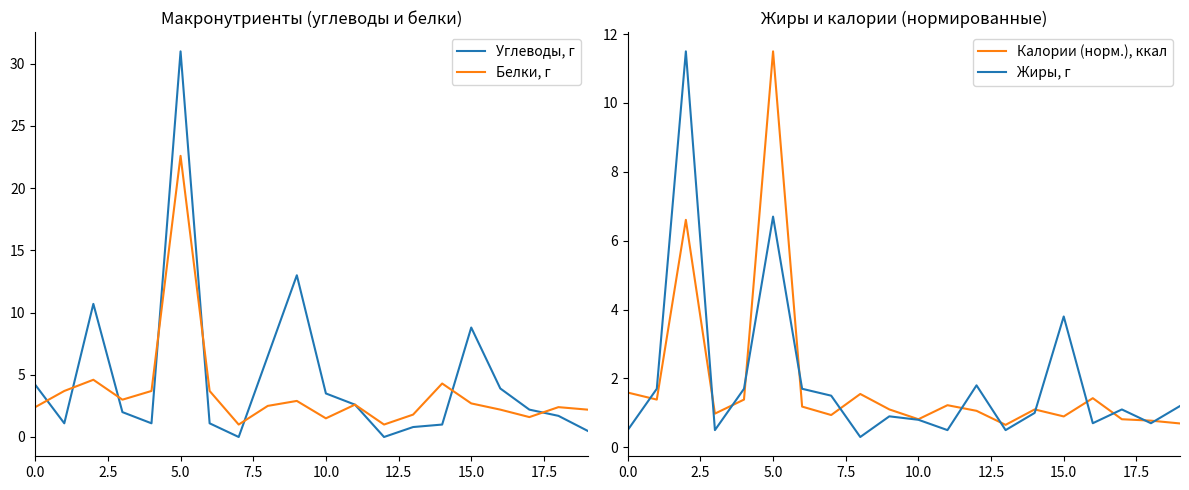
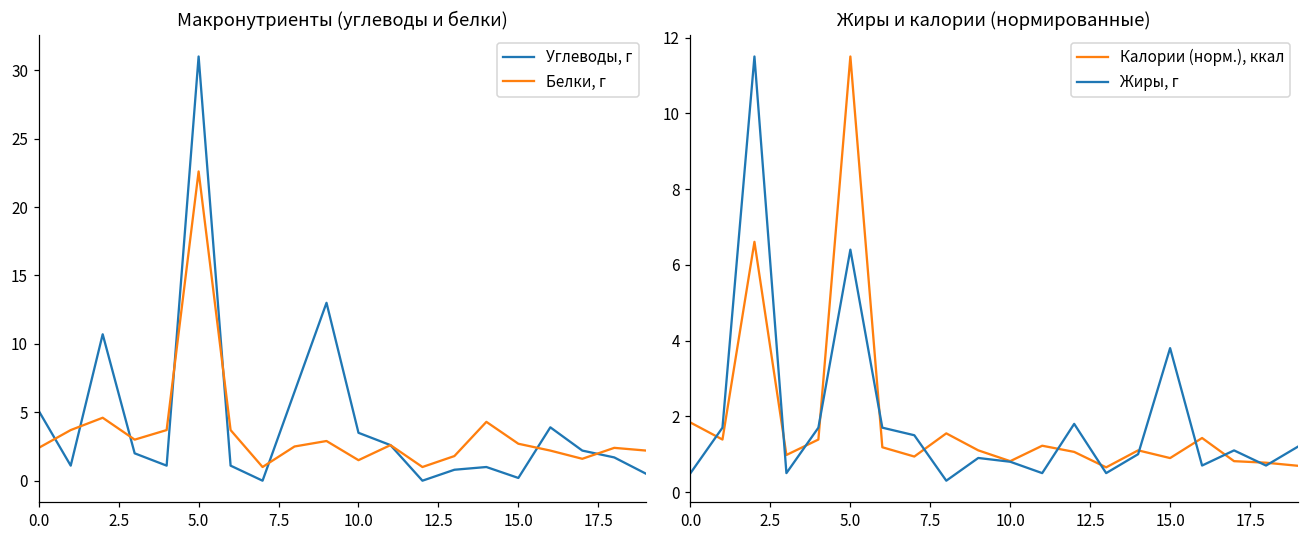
  {
    "Макронутриенты (углеводы и белки)": {
      "Углеводы, г": {
-       "0.0": 4.2,
+       "0.0": 5.1,
        "5.0": 31.0,
        "10.0": 3.5,
-       "15.0": 8.8
+       "15.0": 0.2
      },
      "Белки, г": {
        "0.0": 2.4,
        "5.0": 22.6,
        "10.0": 1.5,
        "15.0": 2.7
      }
    },
    "Жиры и калории (нормированные)": {
      "Калории (норм.), ккал": {
-       "0.0": 1.6,
+       "0.0": 1.8,
        "5.0": 11.5,
        "15.0": 0.9
      },
      "Жиры, г": {
        "0.0": 0.5,
-       "5.0": 6.7,
+       "5.0": 6.4,
        "15.0": 3.8
      }
    }
  }
